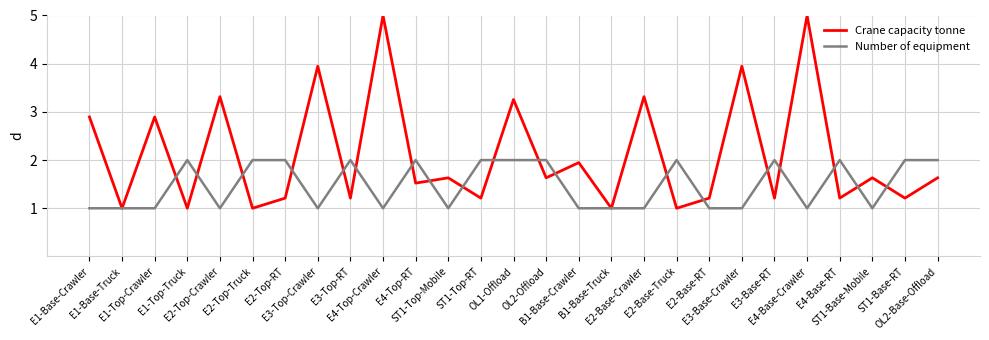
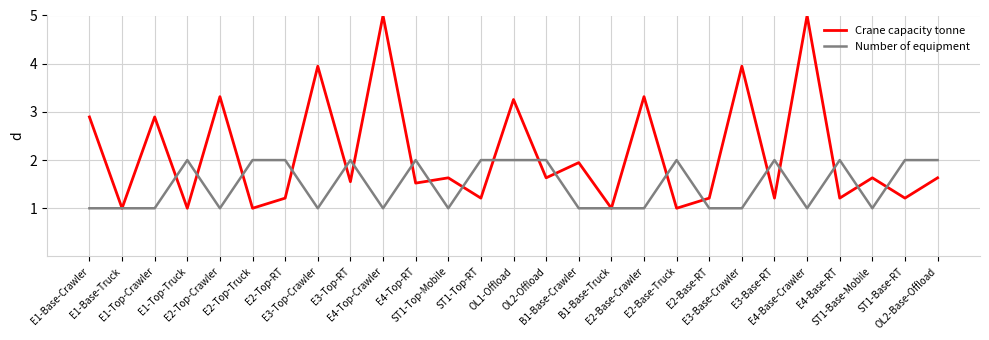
  {
    "Crane capacity tonne": {
      "E1-Base-Crawler": 2.9,
      "E1-Top-Crawler": 2.9,
      "E1-Top-Truck": 1.0,
      "E2-Top-Crawler": 3.3,
      "E2-Top-Truck": 1.0,
      "E2-Top-RT": 1.2,
      "E3-Top-Crawler": 3.9,
-     "E3-Top-RT": 1.2,
+     "E3-Top-RT": 1.6,
      "E4-Top-Crawler": 5.0,
      "E4-Top-RT": 1.5,
      "ST1-Top-Mobile": 1.6,
      "ST1-Top-RT": 1.2,
      "OL1-Offload": 3.3,
      "OL2-Offload": 1.6,
      "B1-Base-Crawler": 1.9,
      "E2-Base-Crawler": 3.3,
      "E2-Base-Truck": 1.0,
      "E2-Base-RT": 1.2,
      "E3-Base-Crawler": 3.9,
      "E3-Base-RT": 1.2,
      "E4-Base-Crawler": 5.0,
      "E4-Base-RT": 1.2,
      "ST1-Base-Mobile": 1.6,
      "ST1-Base-RT": 1.2,
      "OL2-Base-Offload": 1.6
    },
    "Number of equipment": {
      "E1-Base-Crawler": 1.0,
      "E1-Top-Crawler": 1.0,
      "E1-Top-Truck": 2.0,
      "E2-Top-Crawler": 1.0,
      "E2-Top-Truck": 2.0,
      "E2-Top-RT": 2.0,
      "E3-Top-Crawler": 1.0,
      "E3-Top-RT": 2.0,
      "E4-Top-Crawler": 1.0,
      "E4-Top-RT": 2.0,
      "ST1-Top-Mobile": 1.0,
      "ST1-Top-RT": 2.0,
      "OL1-Offload": 2.0,
      "OL2-Offload": 2.0,
      "B1-Base-Crawler": 1.0,
      "E2-Base-Crawler": 1.0,
      "E2-Base-Truck": 2.0,
      "E2-Base-RT": 1.0,
      "E3-Base-Crawler": 1.0,
      "E3-Base-RT": 2.0,
      "E4-Base-Crawler": 1.0,
      "E4-Base-RT": 2.0,
      "ST1-Base-Mobile": 1.0,
      "ST1-Base-RT": 2.0,
      "OL2-Base-Offload": 2.0
    }
  }
